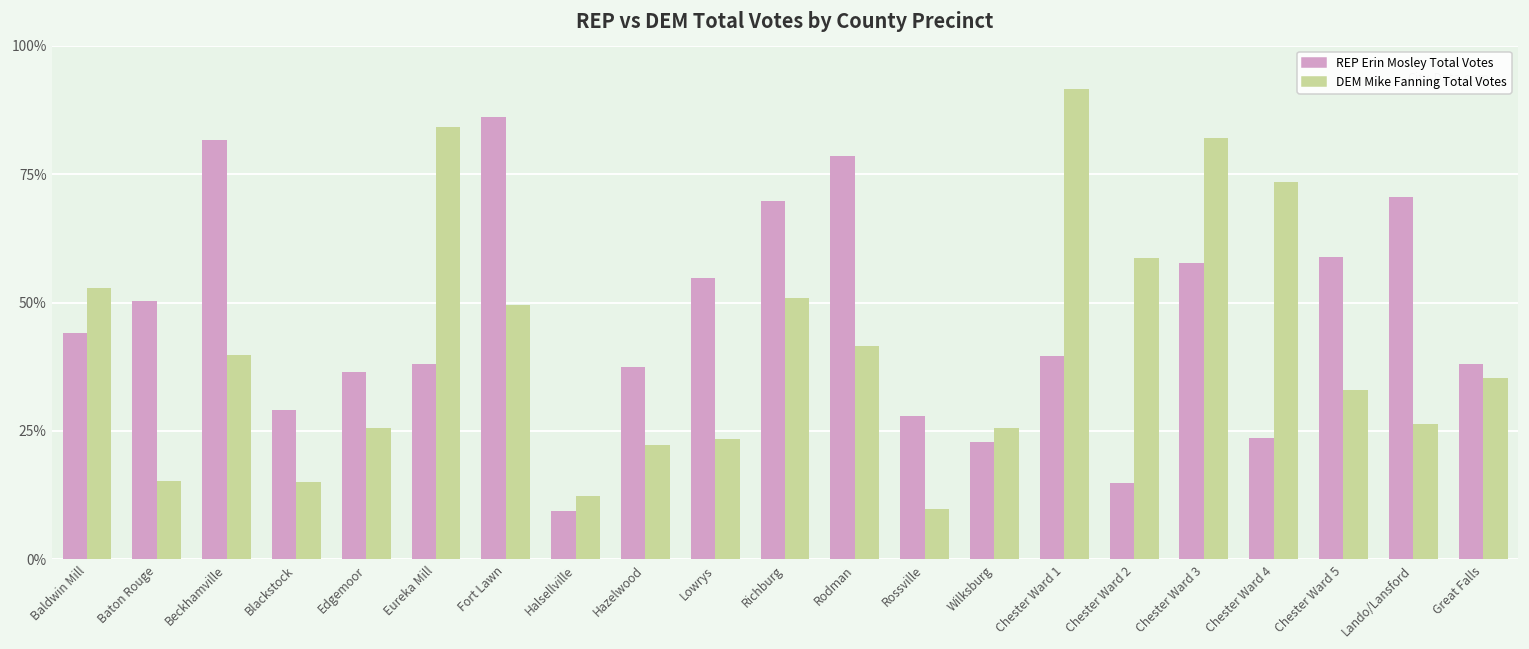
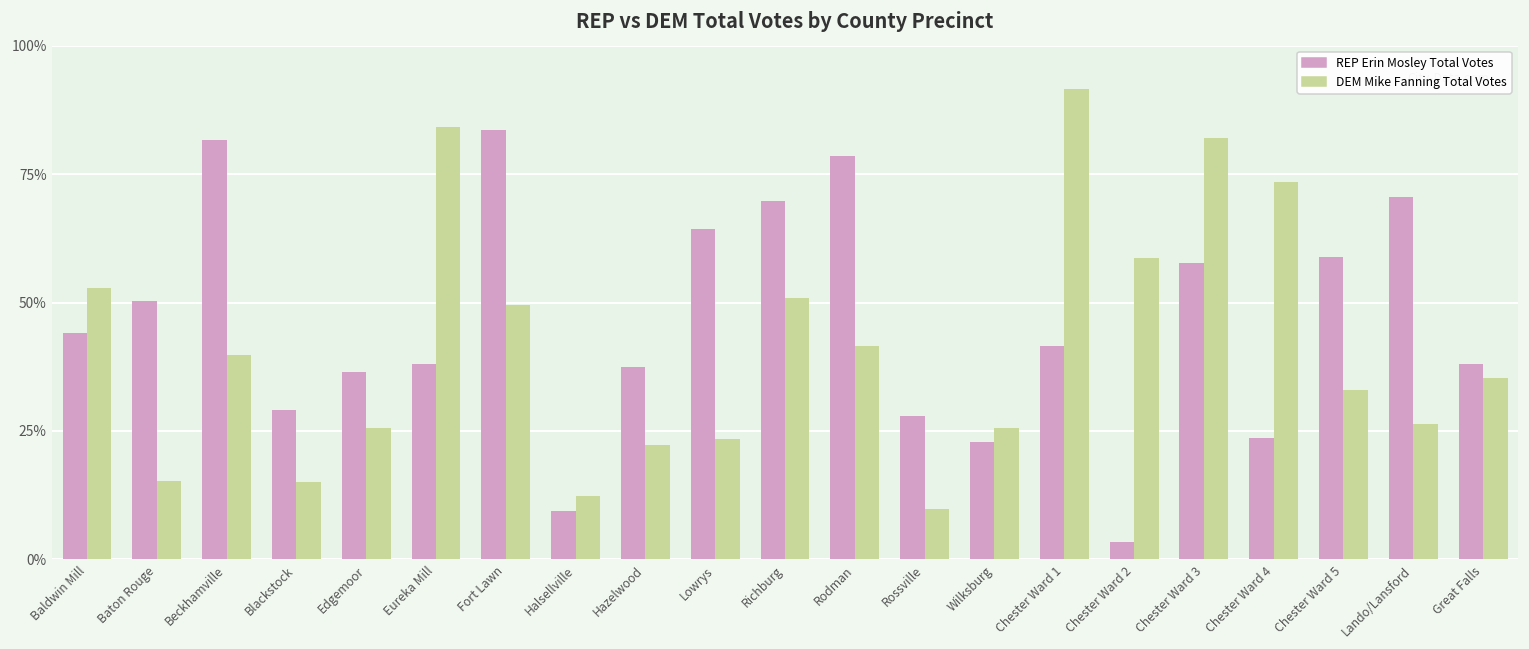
  {
    "REP Erin Mosley Total Votes": {
      "Baldwin Mill": "44%",
      "Baton Rouge": "50%",
      "Beckhamville": "82%",
      "Blackstock": "29%",
      "Edgemoor": "36%",
      "Eureka Mill": "38%",
-     "Fort Lawn": "86%",
+     "Fort Lawn": "84%",
      "Halsellville": "9%",
      "Hazelwood": "37%",
-     "Lowrys": "55%",
+     "Lowrys": "64%",
      "Richburg": "70%",
      "Rodman": "79%",
      "Rossville": "28%",
      "Wilksburg": "23%",
-     "Chester Ward 1": "40%",
-     "Chester Ward 2": "15%",
+     "Chester Ward 1": "42%",
+     "Chester Ward 2": "3%",
      "Chester Ward 3": "58%",
      "Chester Ward 4": "24%",
      "Chester Ward 5": "59%",
      "Lando/Lansford": "71%",
      "Great Falls": "38%"
    },
    "DEM Mike Fanning Total Votes": {
      "Baldwin Mill": "53%",
      "Baton Rouge": "15%",
      "Beckhamville": "40%",
      "Blackstock": "15%",
      "Edgemoor": "26%",
      "Eureka Mill": "84%",
      "Fort Lawn": "50%",
      "Halsellville": "12%",
      "Hazelwood": "22%",
      "Lowrys": "23%",
      "Richburg": "51%",
      "Rodman": "42%",
      "Rossville": "10%",
      "Wilksburg": "26%",
      "Chester Ward 1": "92%",
      "Chester Ward 2": "59%",
      "Chester Ward 3": "82%",
      "Chester Ward 4": "73%",
      "Chester Ward 5": "33%",
      "Lando/Lansford": "26%",
      "Great Falls": "35%"
    }
  }
